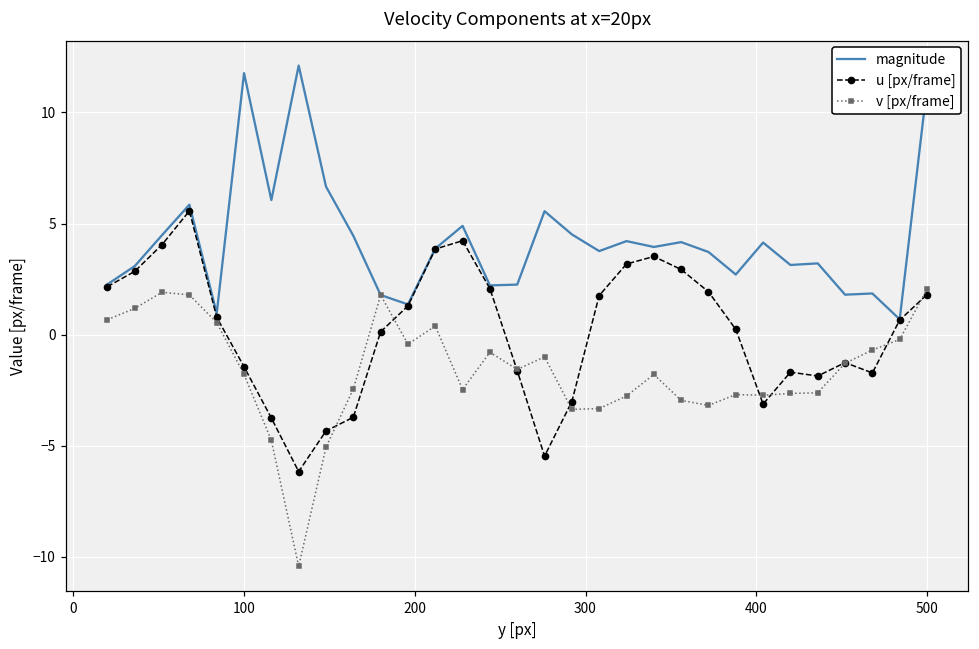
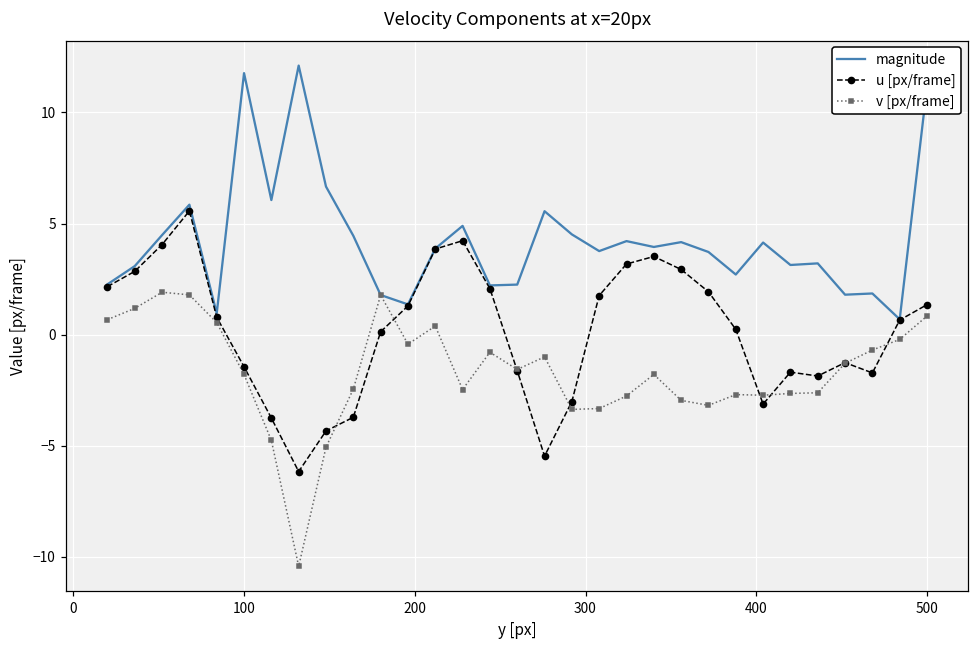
  {
    "magnitude": {
      "100": 11.8
    },
    "u [px/frame]": {
      "100": -1.4,
-     "500": 1.8
+     "500": 1.4
    },
    "v [px/frame]": {
      "100": -1.8,
-     "500": 2.0
+     "500": 0.8
    }
  }
